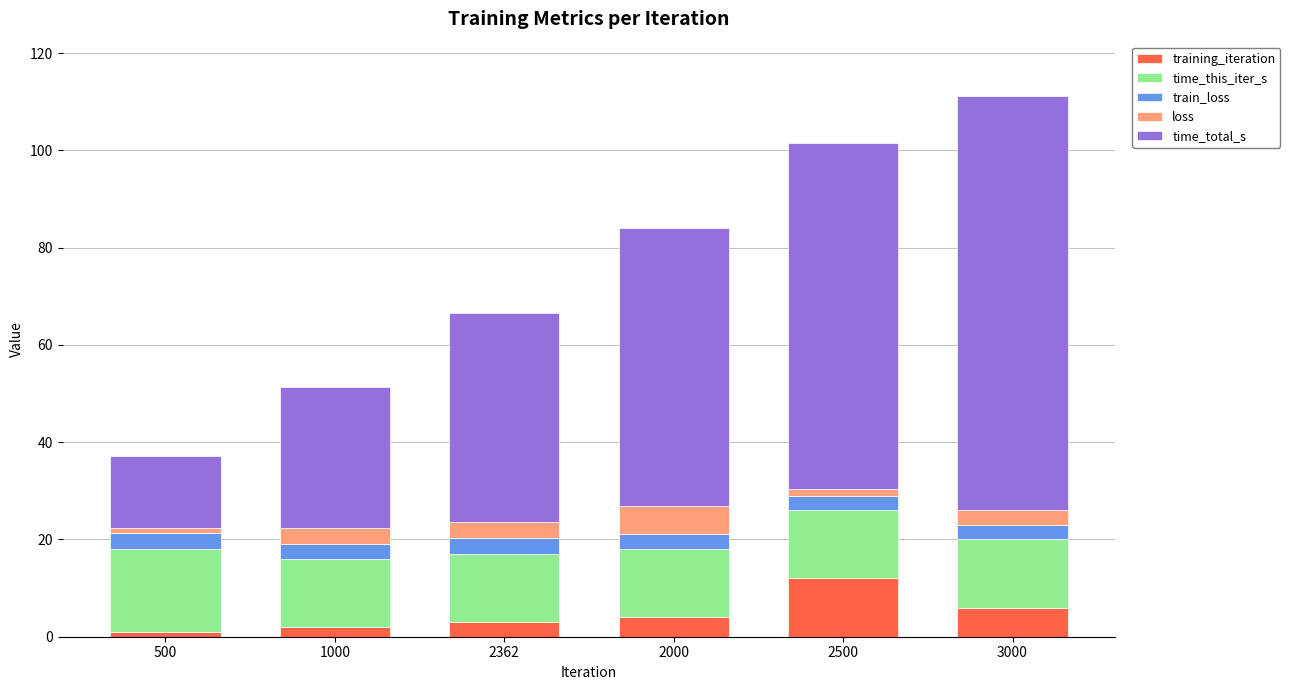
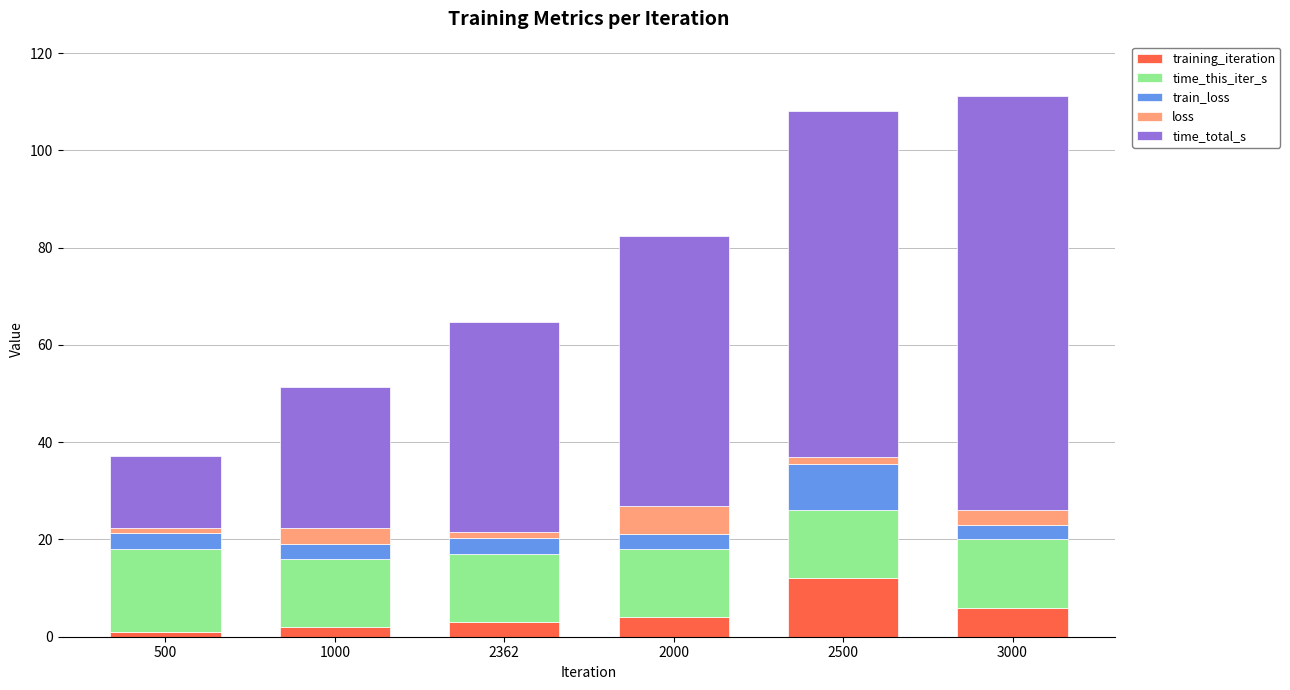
  {
    "training_iteration": {
      "500": 1,
      "1000": 2,
      "2362": 3,
      "2000": 4,
      "2500": 12,
      "3000": 6
    },
    "time_this_iter_s": {
      "500": 17,
      "1000": 14,
      "2362": 14,
      "2000": 14,
      "2500": 14,
      "3000": 14
    },
    "train_loss": {
      "500": 3,
      "1000": 3,
      "2362": 3,
      "2000": 3,
-     "2500": 3,
+     "2500": 10,
      "3000": 3
    },
    "loss": {
      "500": 1,
      "1000": 3,
-     "2362": 3,
+     "2362": 1,
      "2000": 6,
      "2500": 1,
      "3000": 3
    },
    "time_total_s": {
      "500": 15,
      "1000": 29,
      "2362": 43,
-     "2000": 57,
+     "2000": 55,
      "2500": 71,
      "3000": 85
    }
  }
